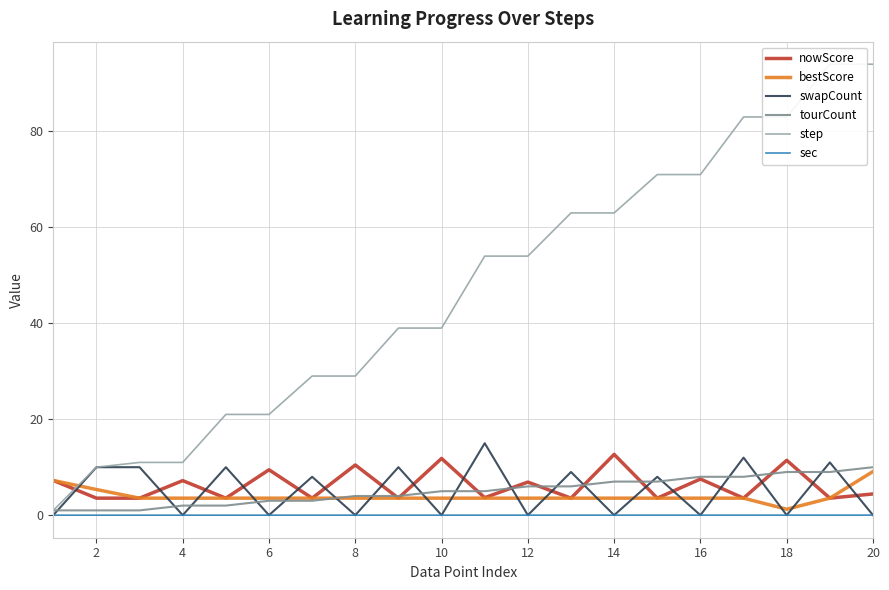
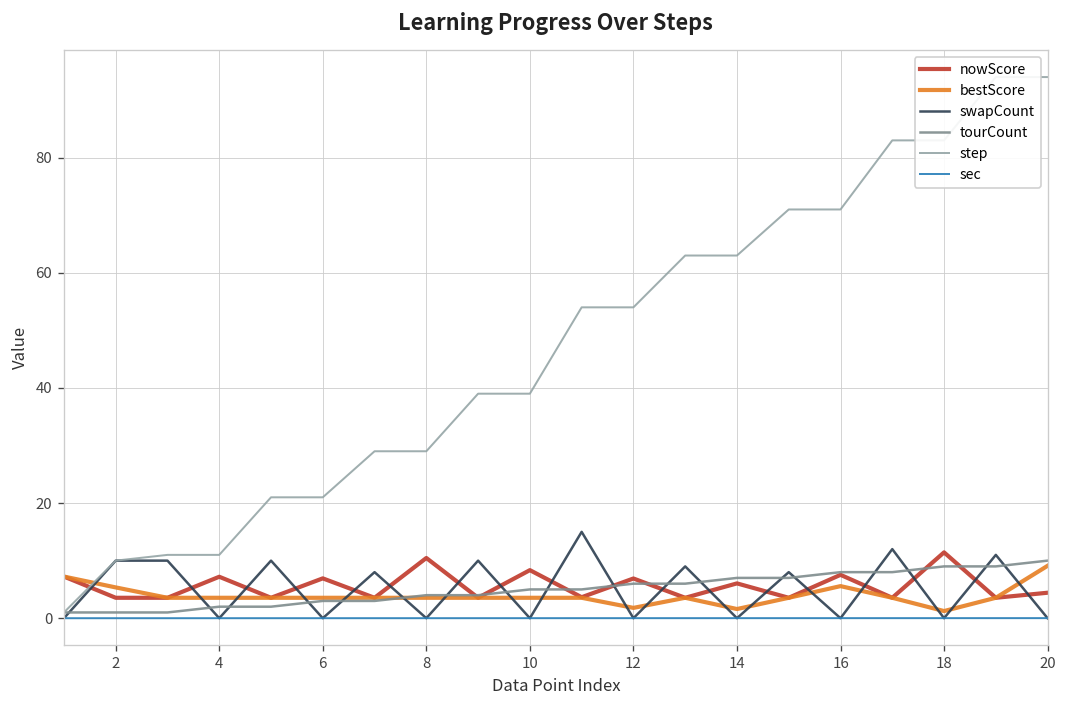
  {
    "nowScore": {
      "2": 4,
      "4": 7,
-     "6": 9,
+     "6": 7,
      "8": 10,
-     "10": 12,
+     "10": 8,
      "12": 7,
-     "14": 13,
+     "14": 6,
      "18": 11,
      "20": 4
    },
    "bestScore": {
      "2": 5,
      "4": 4,
      "6": 4,
      "10": 4,
-     "12": 4,
-     "14": 4,
-     "16": 4,
+     "12": 2,
+     "14": 2,
+     "16": 6,
      "18": 1,
      "20": 9
    },
    "sec": {
      "2": 0
    }
  }
